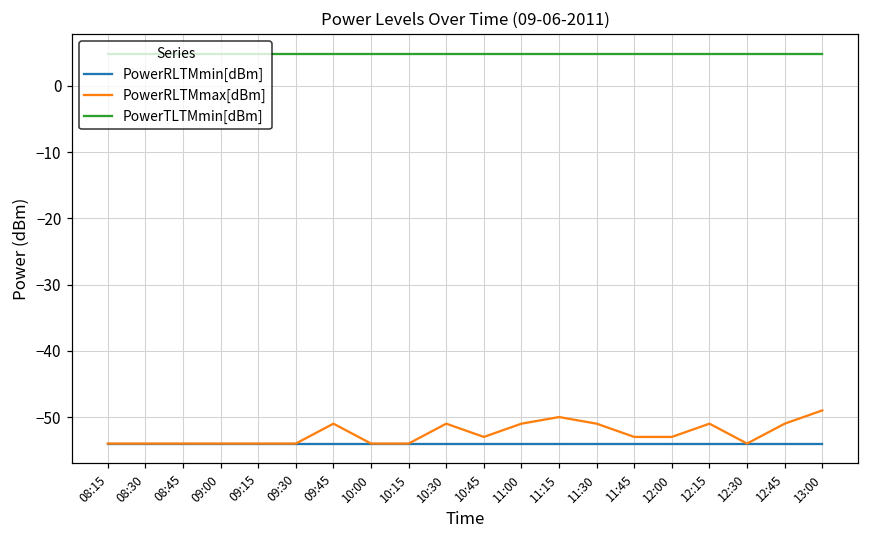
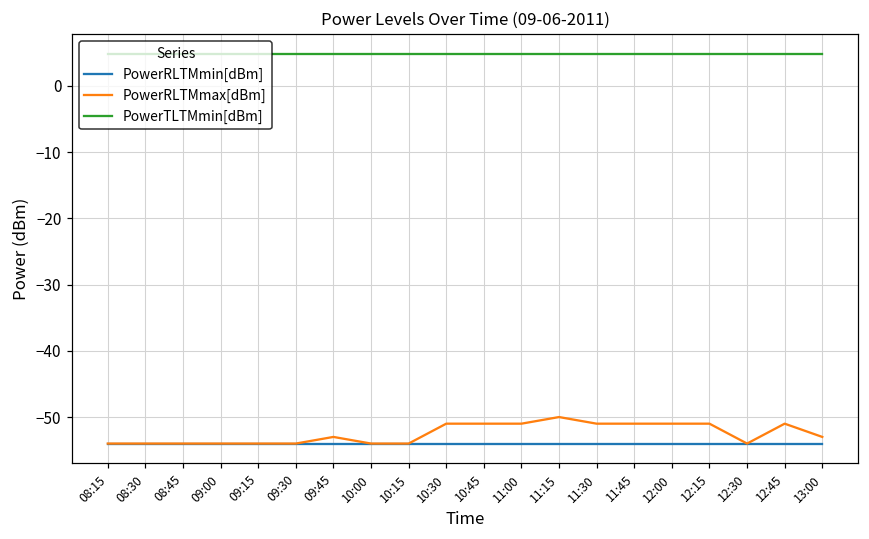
  {
    "PowerRLTMmin[dBm]": {
      "09:45": -54,
      "10:30": -54,
      "10:45": -54,
      "11:00": -54,
      "11:15": -54,
      "11:30": -54,
      "11:45": -54,
      "12:00": -54,
      "12:15": -54,
      "12:45": -54,
      "13:00": -54
    },
    "PowerRLTMmax[dBm]": {
-     "09:45": -51,
+     "09:45": -53,
      "10:30": -51,
-     "10:45": -53,
+     "10:45": -51,
      "11:00": -51,
      "11:15": -50,
      "11:30": -51,
-     "11:45": -53,
-     "12:00": -53,
+     "11:45": -51,
+     "12:00": -51,
      "12:15": -51,
      "12:45": -51,
-     "13:00": -49
+     "13:00": -53
    },
    "PowerTLTMmin[dBm]": {
      "09:30": 5,
      "09:45": 5,
      "10:00": 5,
      "10:15": 5,
      "10:30": 5,
      "10:45": 5,
      "11:00": 5,
      "11:15": 5,
      "11:30": 5,
      "11:45": 5,
      "12:00": 5,
      "12:15": 5,
      "12:30": 5,
      "12:45": 5,
      "13:00": 5
    }
  }
